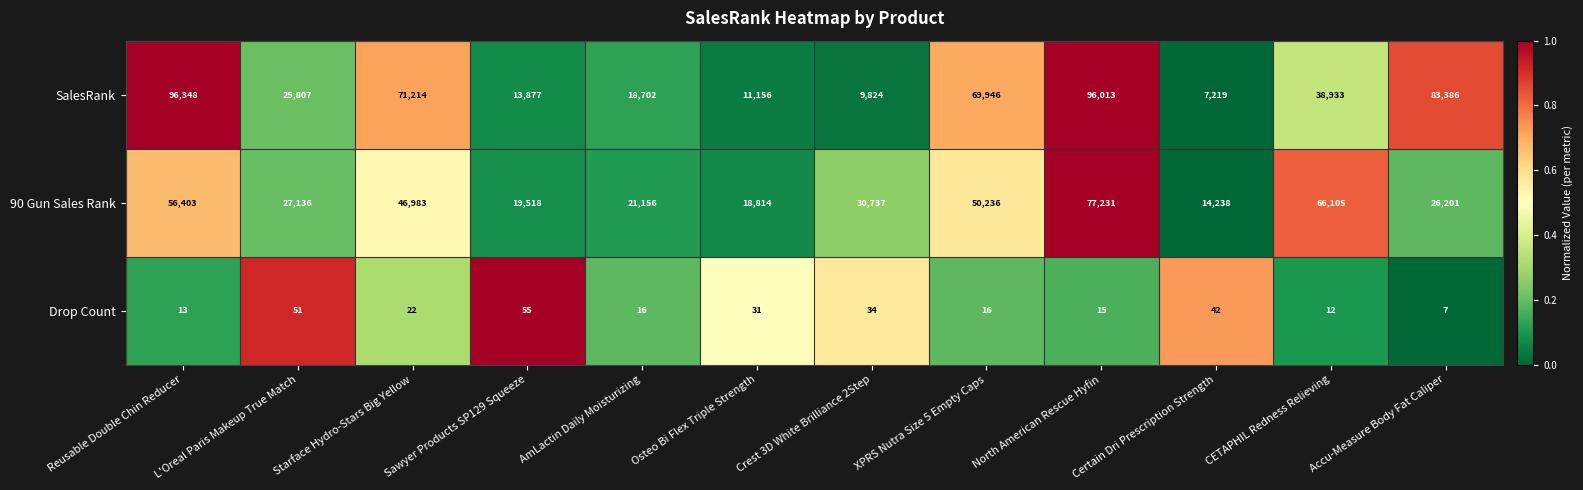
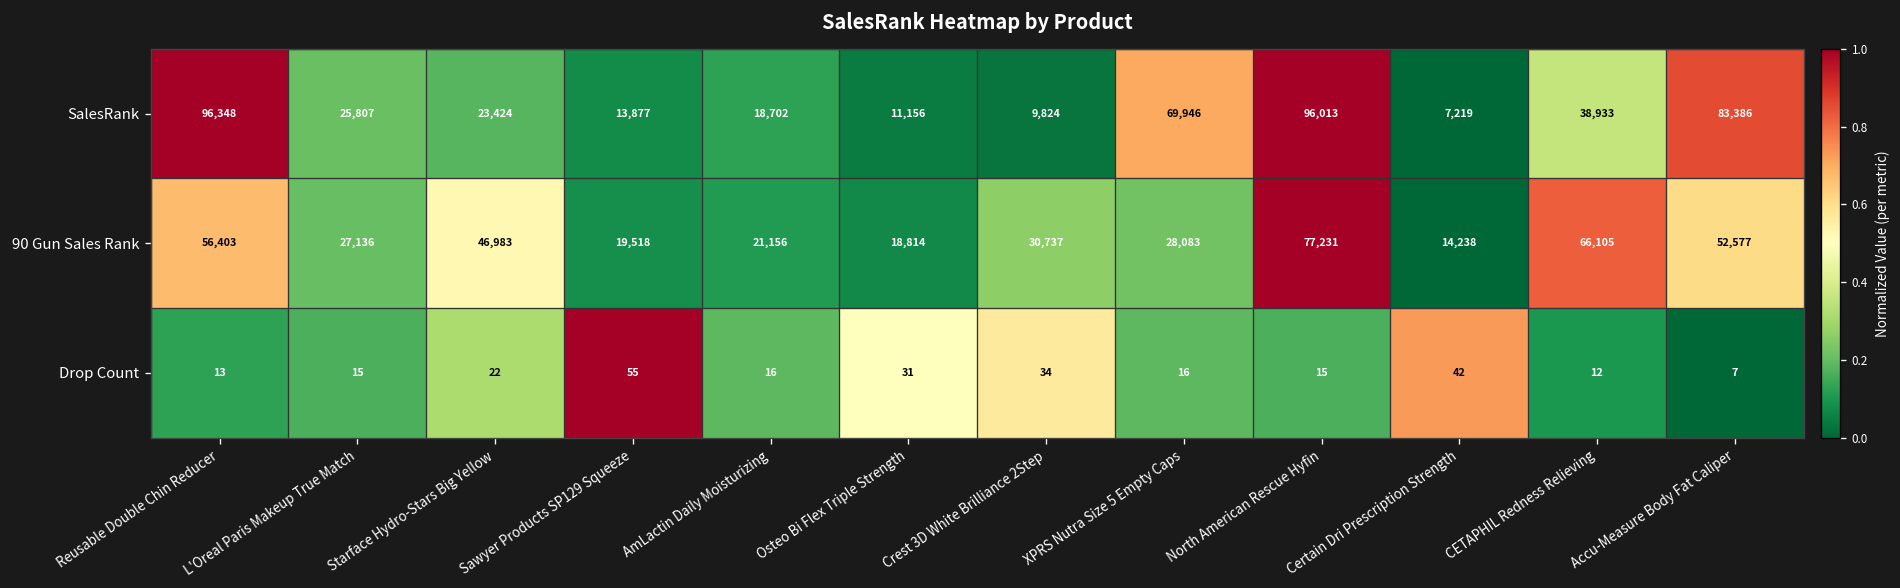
  {
    "SalesRank": {
      "Reusable Double Chin Reducer": "96,348",
      "L'Oreal Paris Makeup True Match": "25,807",
-     "Starface Hydro-Stars Big Yellow": "71,214",
+     "Starface Hydro-Stars Big Yellow": "23,424",
      "Sawyer Products SP129 Squeeze": "13,877",
      "AmLactin Daily Moisturizing": "18,702",
      "Osteo Bi Flex Triple Strength": "11,156",
      "Crest 3D White Brilliance 2Step": "9,824",
      "XPRS Nutra Size 5 Empty Caps": "69,946",
      "North American Rescue Hyfin": "96,013",
      "Certain Dri Prescription Strength": "7,219",
      "CETAPHIL Redness Relieving": "38,933",
      "Accu-Measure Body Fat Caliper": "83,386"
    },
    "90 Gun Sales Rank": {
      "Reusable Double Chin Reducer": "56,403",
      "L'Oreal Paris Makeup True Match": "27,136",
      "Starface Hydro-Stars Big Yellow": "46,983",
      "Sawyer Products SP129 Squeeze": "19,518",
      "AmLactin Daily Moisturizing": "21,156",
      "Osteo Bi Flex Triple Strength": "18,814",
      "Crest 3D White Brilliance 2Step": "30,737",
-     "XPRS Nutra Size 5 Empty Caps": "50,236",
+     "XPRS Nutra Size 5 Empty Caps": "28,083",
      "North American Rescue Hyfin": "77,231",
      "Certain Dri Prescription Strength": "14,238",
      "CETAPHIL Redness Relieving": "66,105",
-     "Accu-Measure Body Fat Caliper": "26,201"
+     "Accu-Measure Body Fat Caliper": "52,577"
    },
    "Drop Count": {
      "Reusable Double Chin Reducer": "13",
-     "L'Oreal Paris Makeup True Match": "51",
+     "L'Oreal Paris Makeup True Match": "15",
      "Starface Hydro-Stars Big Yellow": "22",
      "Sawyer Products SP129 Squeeze": "55",
      "AmLactin Daily Moisturizing": "16",
      "Osteo Bi Flex Triple Strength": "31",
      "Crest 3D White Brilliance 2Step": "34",
      "XPRS Nutra Size 5 Empty Caps": "16",
      "North American Rescue Hyfin": "15",
      "Certain Dri Prescription Strength": "42",
      "CETAPHIL Redness Relieving": "12",
      "Accu-Measure Body Fat Caliper": "7"
    }
  }
